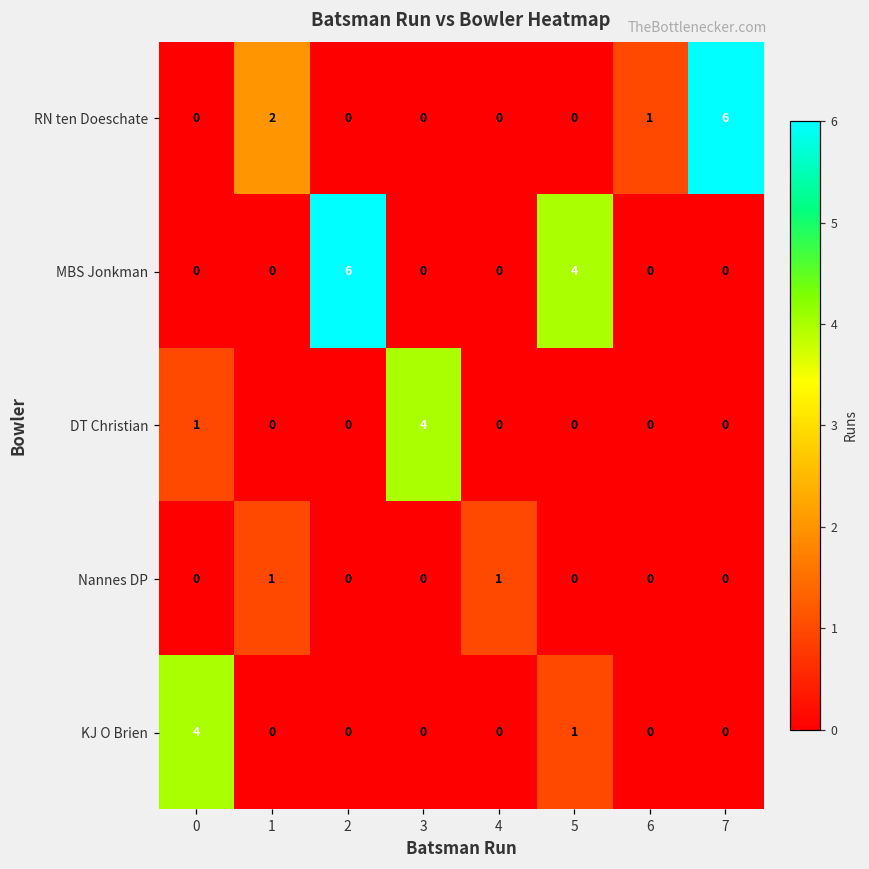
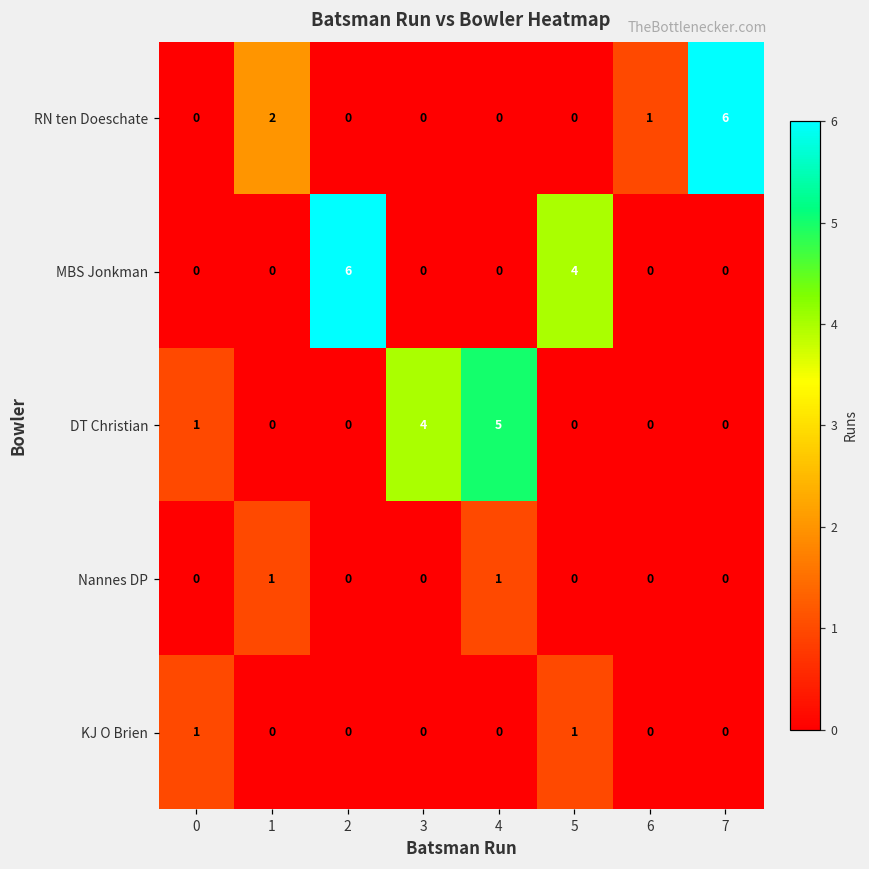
  {
    "RN ten Doeschate": {
      "0": 0,
      "1": 2,
      "2": 0,
      "3": 0,
      "4": 0,
      "5": 0,
      "6": 1,
      "7": 6
    },
    "MBS Jonkman": {
      "0": 0,
      "1": 0,
      "2": 6,
      "3": 0,
      "4": 0,
      "5": 4,
      "6": 0,
      "7": 0
    },
    "DT Christian": {
      "0": 1,
      "1": 0,
      "2": 0,
      "3": 4,
-     "4": 0,
+     "4": 5,
      "5": 0,
      "6": 0,
      "7": 0
    },
    "Nannes DP": {
      "0": 0,
      "1": 1,
      "2": 0,
      "3": 0,
      "4": 1,
      "5": 0,
      "6": 0,
      "7": 0
    },
    "KJ O Brien": {
-     "0": 4,
+     "0": 1,
      "1": 0,
      "2": 0,
      "3": 0,
      "4": 0,
      "5": 1,
      "6": 0,
      "7": 0
    }
  }
